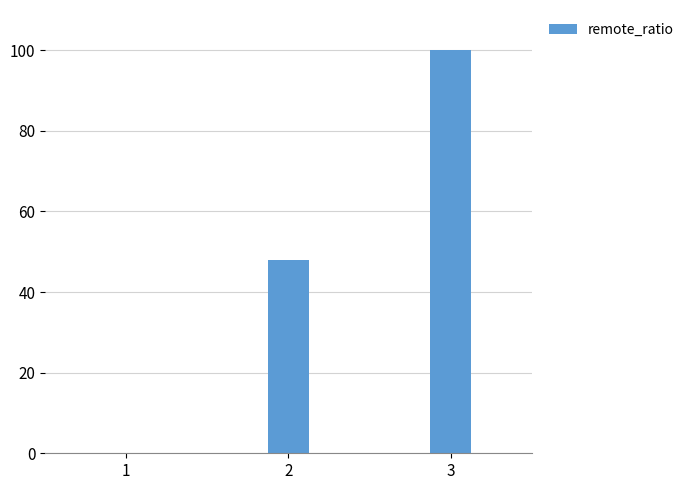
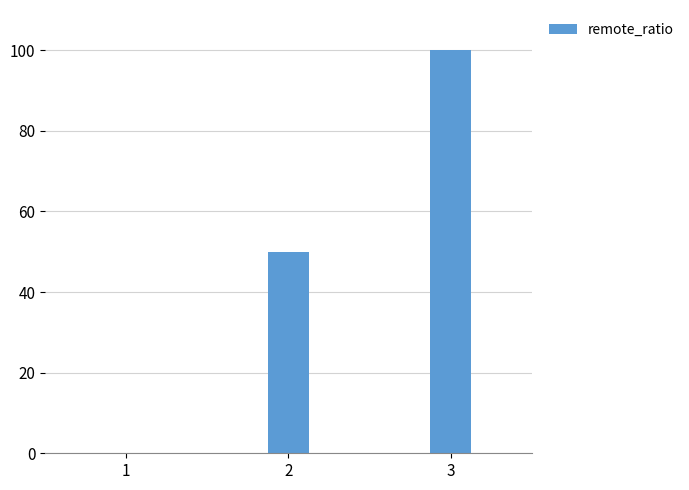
  {
    "1": 0,
-   "2": 48,
+   "2": 50,
    "3": 100
  }
